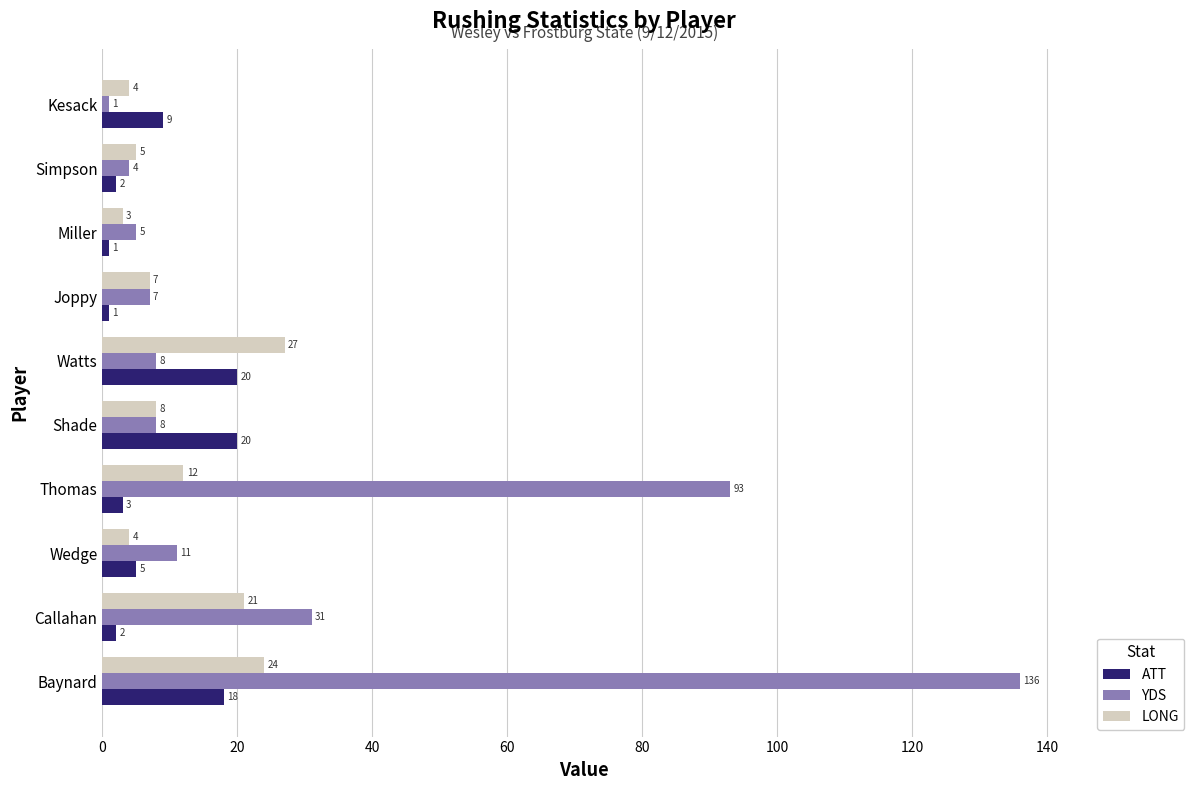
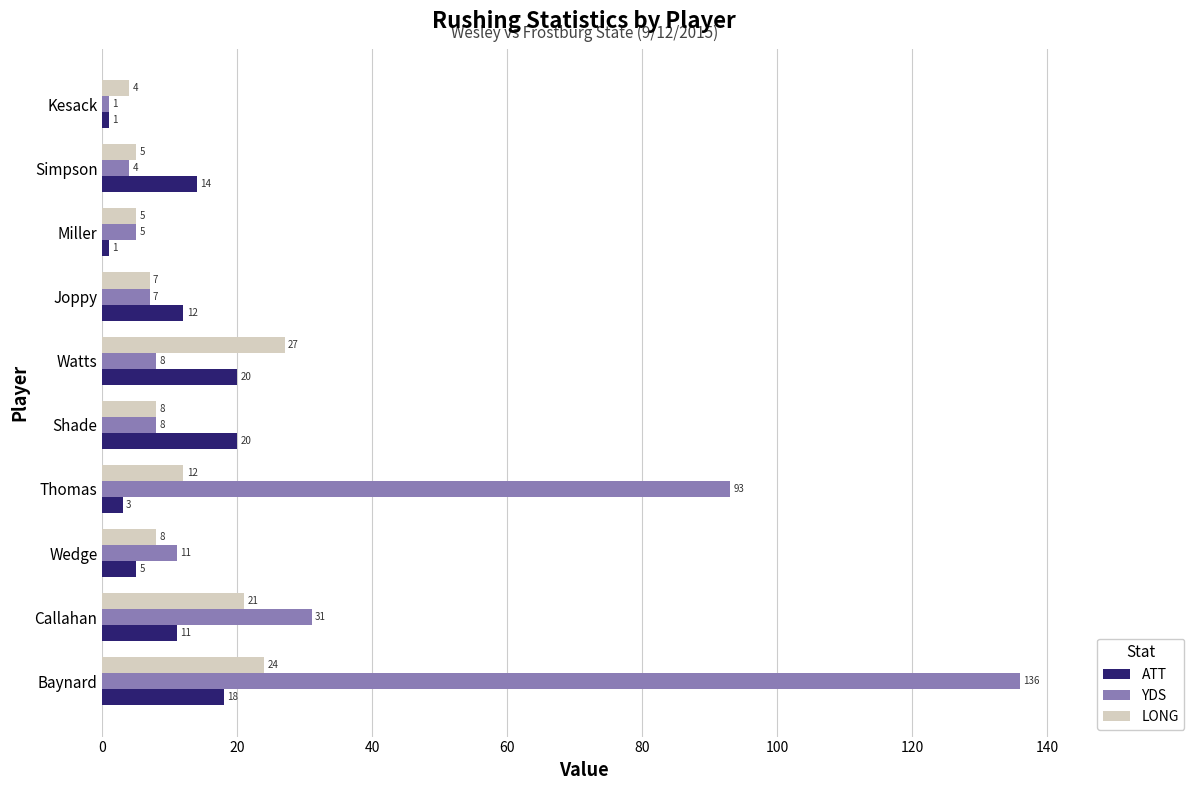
  {
    "ATT": {
-     "Kesack": 9,
-     "Simpson": 2,
+     "Kesack": 1,
+     "Simpson": 14,
      "Miller": 1,
-     "Joppy": 1,
+     "Joppy": 12,
      "Watts": 20,
      "Shade": 20,
      "Thomas": 3,
      "Wedge": 5,
-     "Callahan": 2,
+     "Callahan": 11,
      "Baynard": 18
    },
    "YDS": {
      "Kesack": 1,
      "Simpson": 4,
      "Miller": 5,
      "Joppy": 7,
      "Watts": 8,
      "Shade": 8,
      "Thomas": 93,
      "Wedge": 11,
      "Callahan": 31,
      "Baynard": 136
    },
    "LONG": {
      "Kesack": 4,
      "Simpson": 5,
-     "Miller": 3,
+     "Miller": 5,
      "Joppy": 7,
      "Watts": 27,
      "Shade": 8,
      "Thomas": 12,
-     "Wedge": 4,
+     "Wedge": 8,
      "Callahan": 21,
      "Baynard": 24
    }
  }
